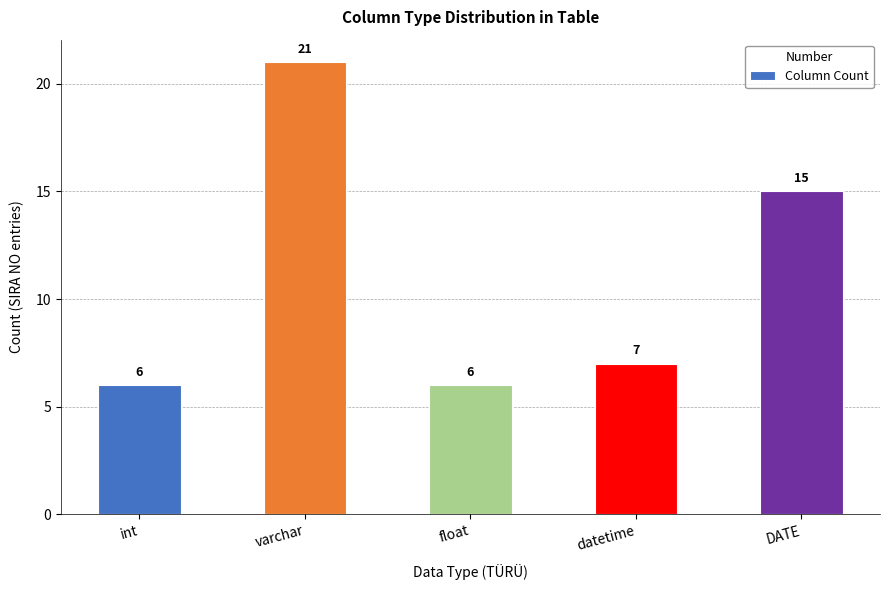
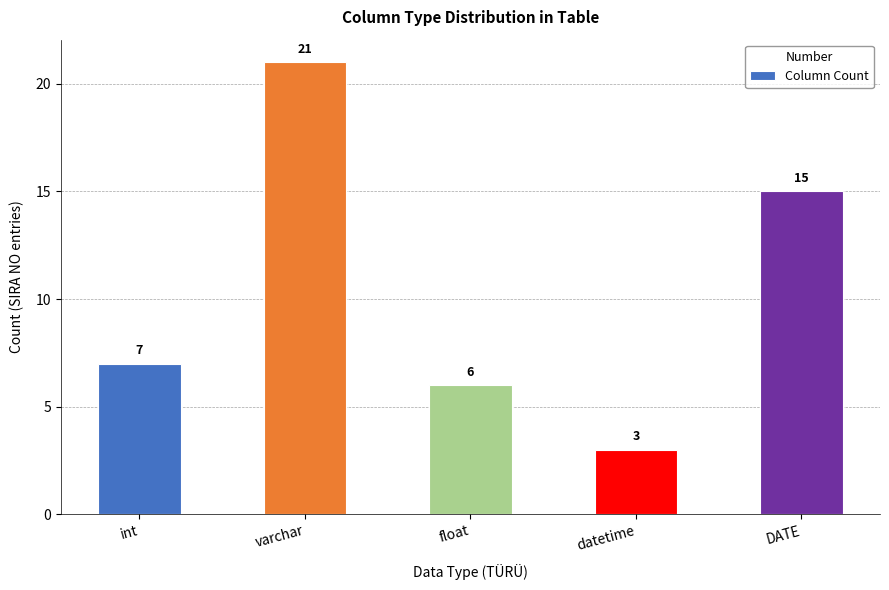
  {
-   "int": 6,
+   "int": 7,
    "varchar": 21,
    "float": 6,
-   "datetime": 7,
+   "datetime": 3,
    "DATE": 15
  }
